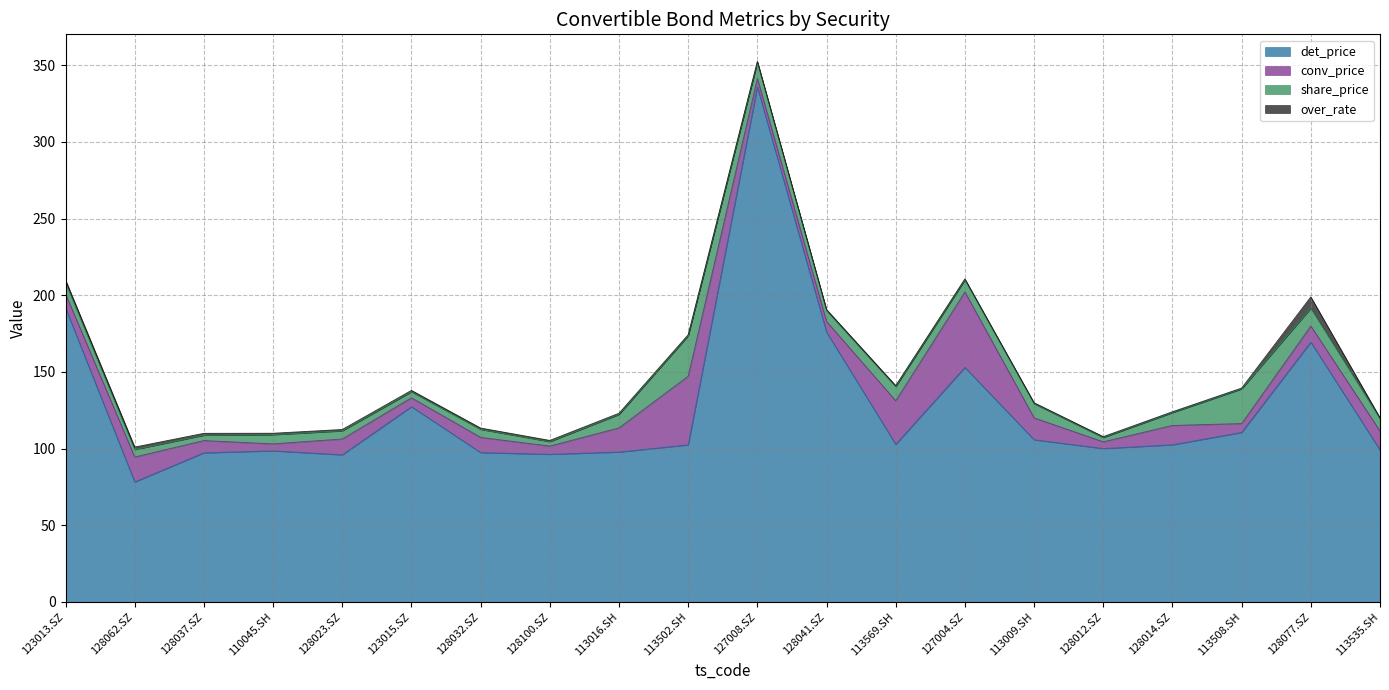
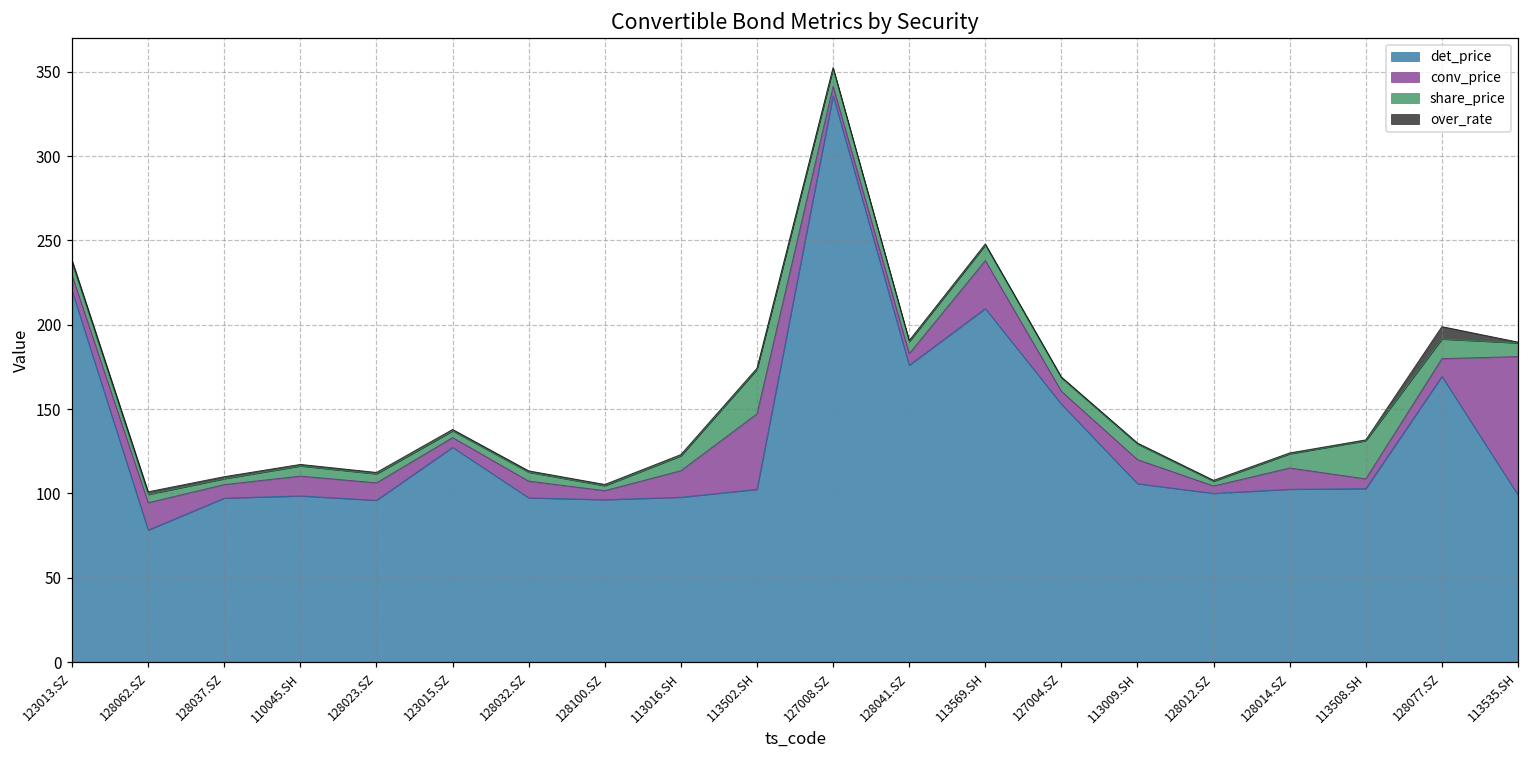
  {
    "det_price": {
-     "123013.SZ": 192,
+     "123013.SZ": 220,
      "128062.SZ": 78,
      "128037.SZ": 97,
      "110045.SH": 99,
      "128023.SZ": 96,
      "123015.SZ": 127,
      "128032.SZ": 97,
      "128100.SZ": 96,
      "113016.SH": 98,
      "113502.SH": 102,
      "127008.SZ": 336,
      "128041.SZ": 176,
-     "113569.SH": 103,
+     "113569.SH": 210,
      "127004.SZ": 153,
      "113009.SH": 106,
      "128012.SZ": 100,
      "128014.SZ": 102,
-     "113508.SH": 111,
+     "113508.SH": 103,
      "128077.SZ": 169,
      "113535.SH": 99
    },
    "conv_price": {
      "123013.SZ": 9,
      "128062.SZ": 16,
      "128037.SZ": 8,
-     "110045.SH": 5,
+     "110045.SH": 12,
      "128023.SZ": 10,
      "123015.SZ": 6,
      "128032.SZ": 10,
      "128100.SZ": 5,
      "113016.SH": 16,
      "113502.SH": 45,
      "127008.SZ": 6,
      "128041.SZ": 7,
      "113569.SH": 28,
-     "127004.SZ": 49,
+     "127004.SZ": 8,
      "113009.SH": 14,
      "128012.SZ": 4,
      "128014.SZ": 13,
      "113508.SH": 6,
      "128077.SZ": 11,
-     "113535.SH": 12
+     "113535.SH": 82
    },
    "share_price": {
      "123013.SZ": 7,
      "128077.SZ": 12
    },
    "over_rate": {
      "123013.SZ": 2,
      "128077.SZ": 7
    }
  }
